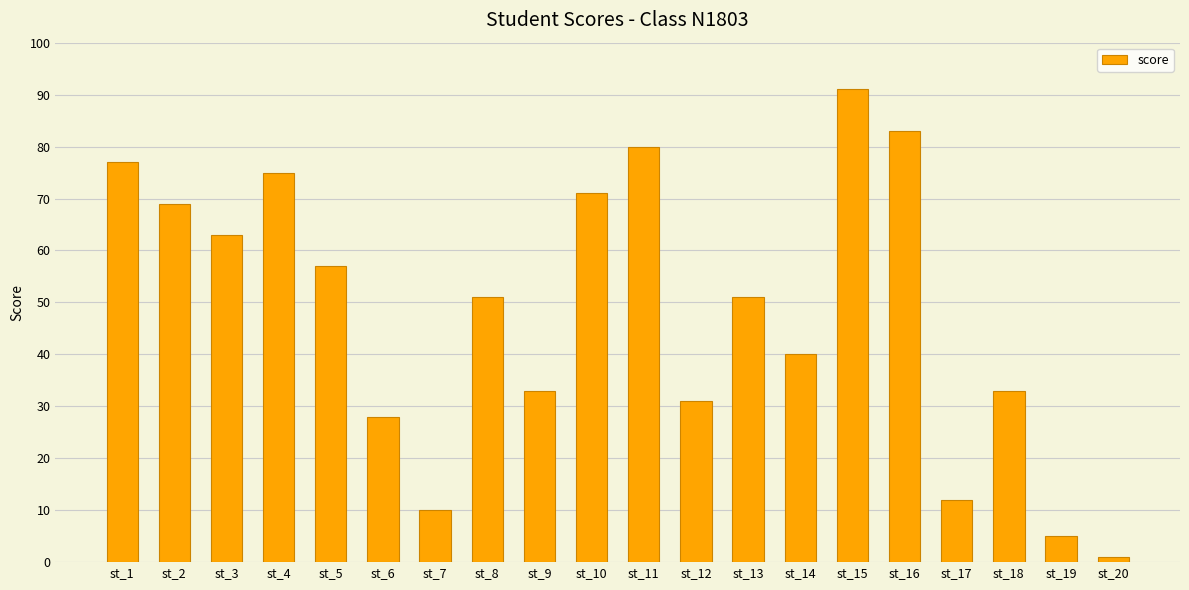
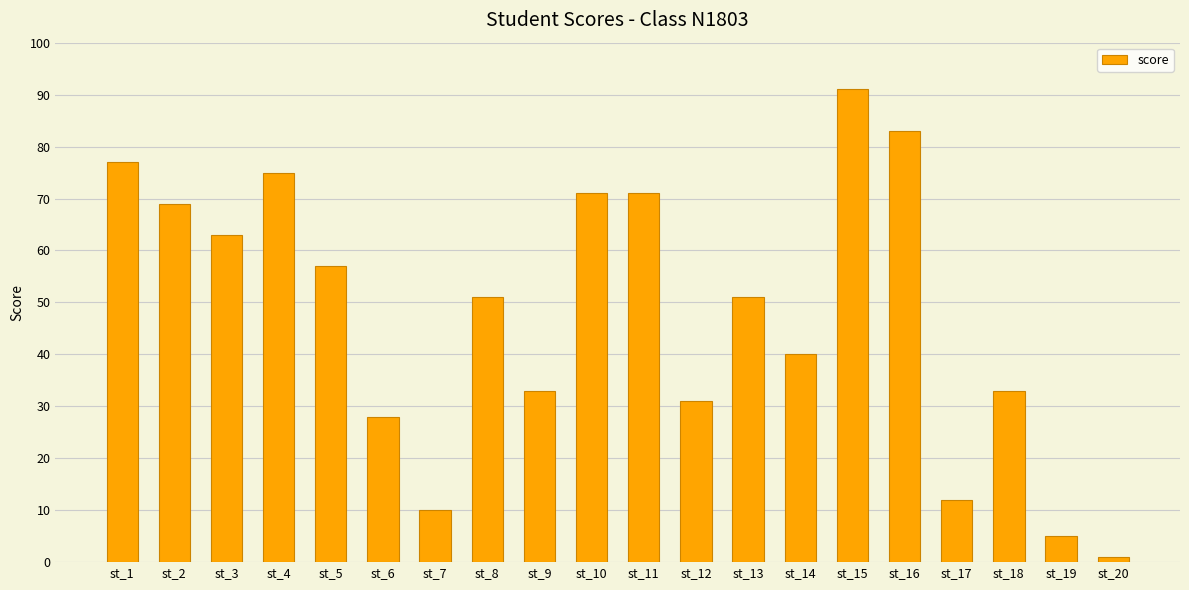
  {
    "st_1": 77,
    "st_2": 69,
    "st_3": 63,
    "st_4": 75,
    "st_5": 57,
    "st_6": 28,
    "st_7": 10,
    "st_8": 51,
    "st_9": 33,
    "st_10": 71,
-   "st_11": 80,
+   "st_11": 71,
    "st_12": 31,
    "st_13": 51,
    "st_14": 40,
    "st_15": 91,
    "st_16": 83,
    "st_17": 12,
    "st_18": 33,
    "st_19": 5,
    "st_20": 1
  }
